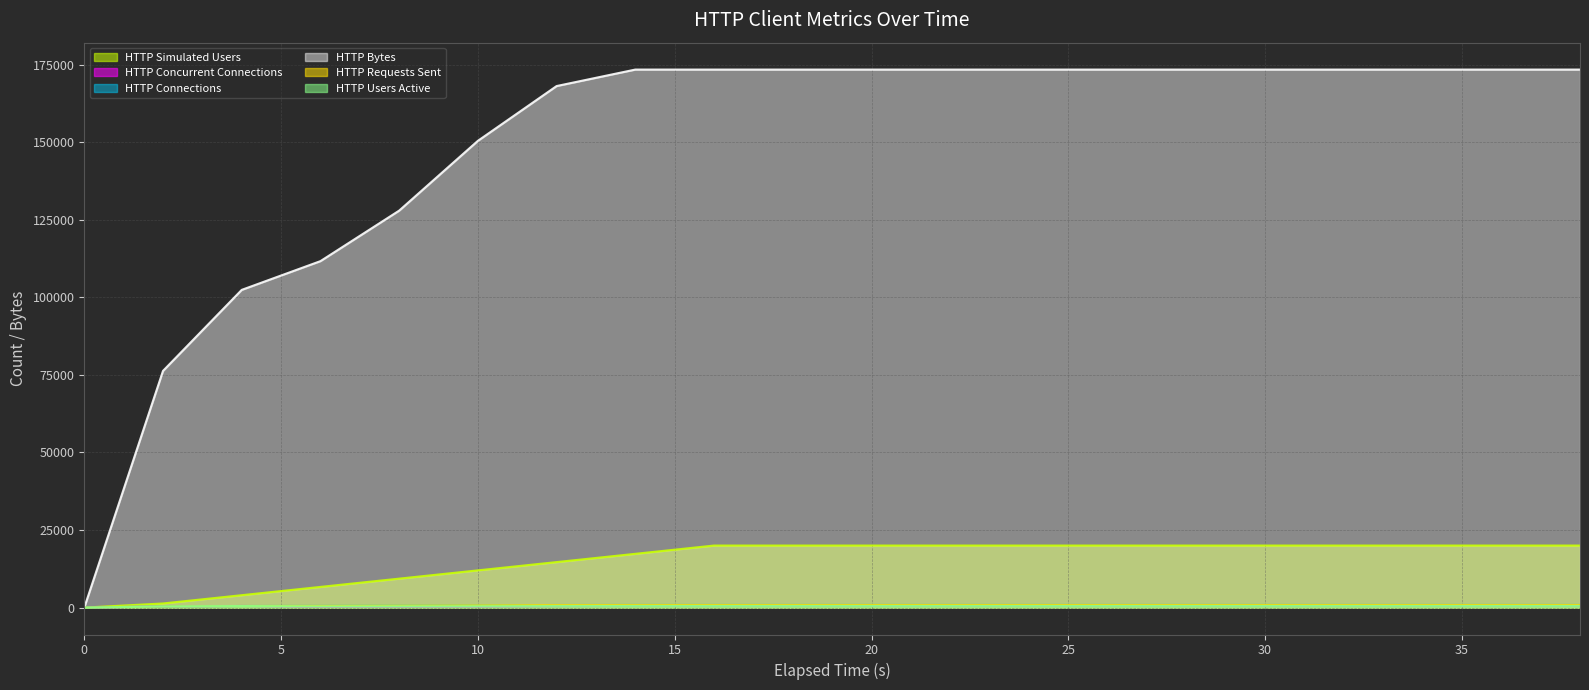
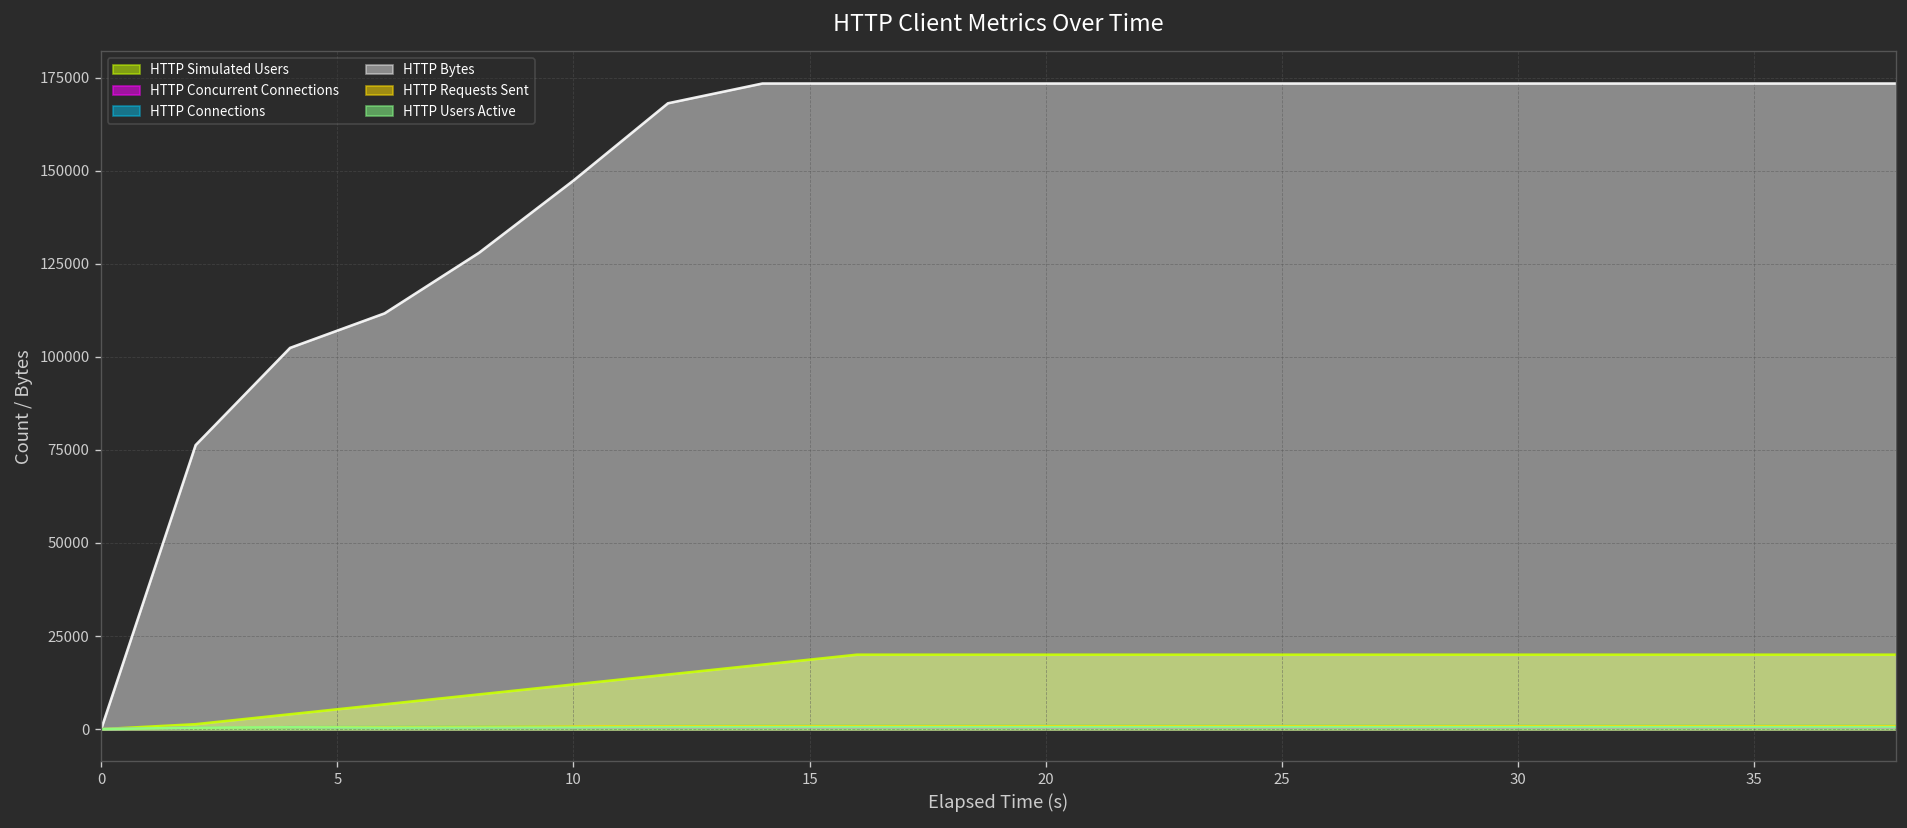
  {
    "HTTP Bytes": {
-     "10": 150000,
+     "10": 147000,
      "20": 173000,
      "30": 173000
    }
  }
